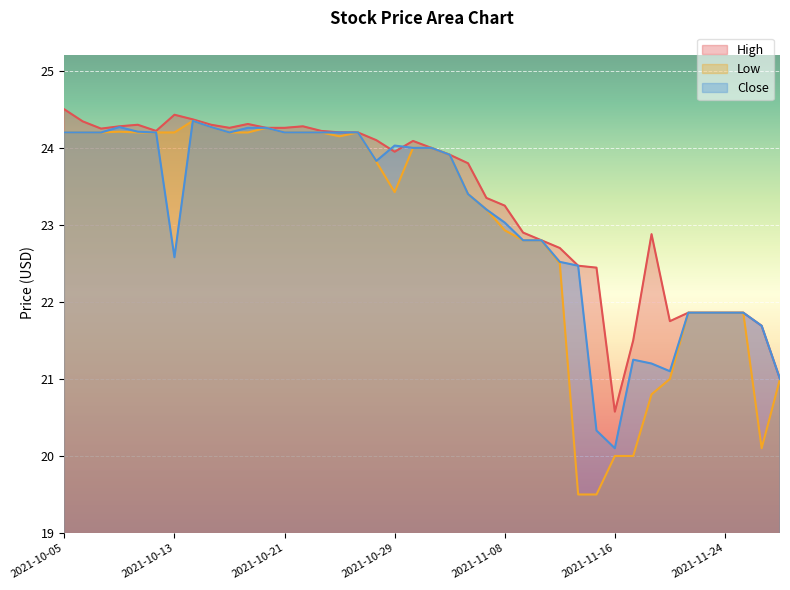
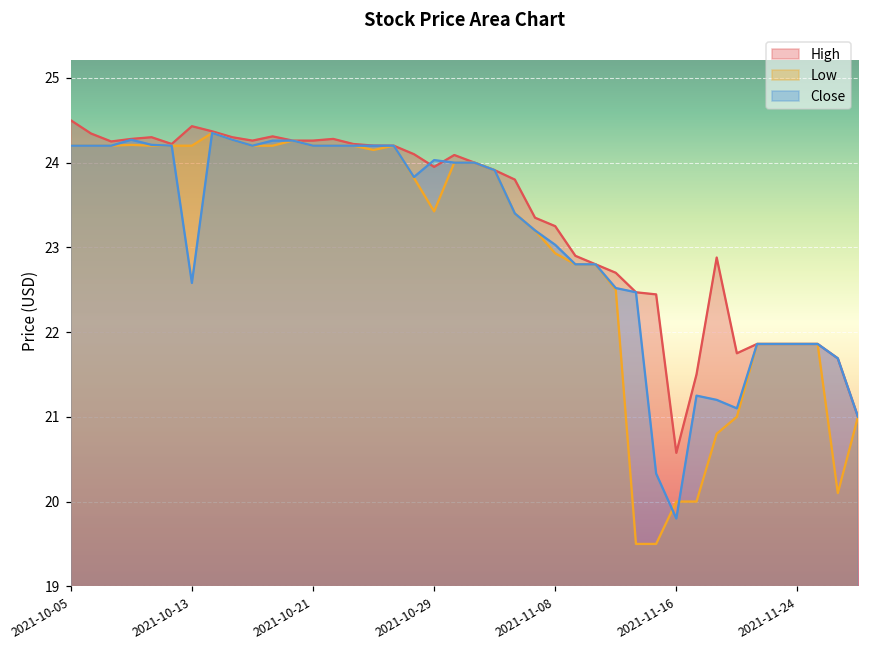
  {
    "Close": {
      "2021-10-13": 22.6,
      "2021-10-29": 24.0,
      "2021-11-08": 23.0,
-     "2021-11-16": 20.1
+     "2021-11-16": 19.8
    }
  }
